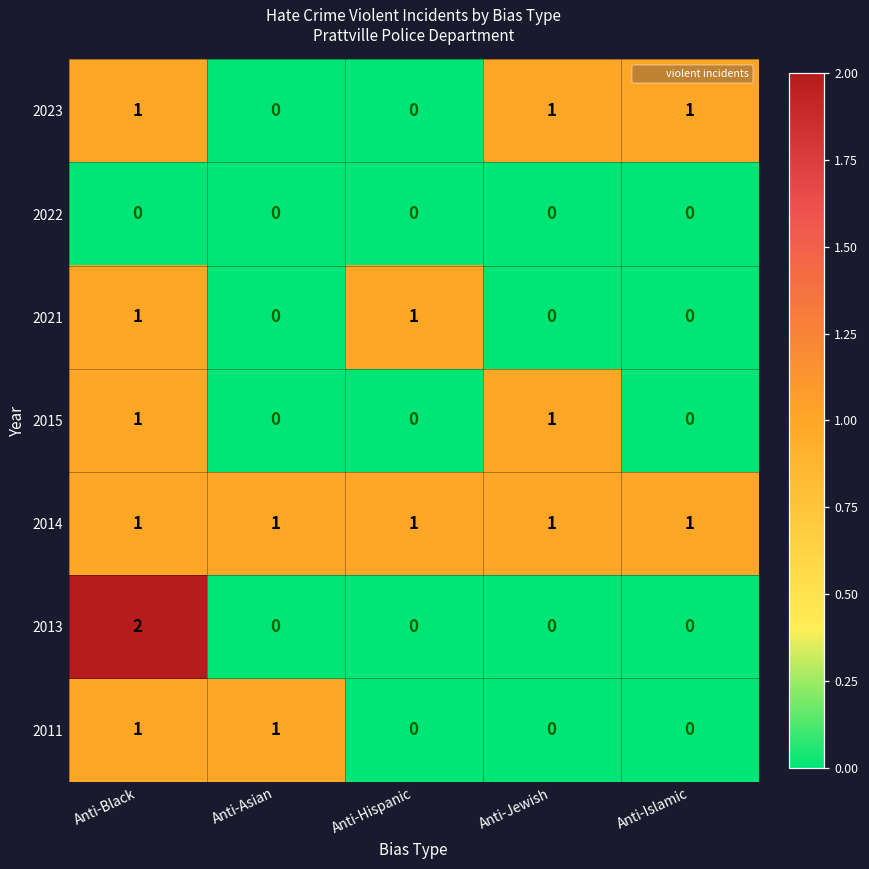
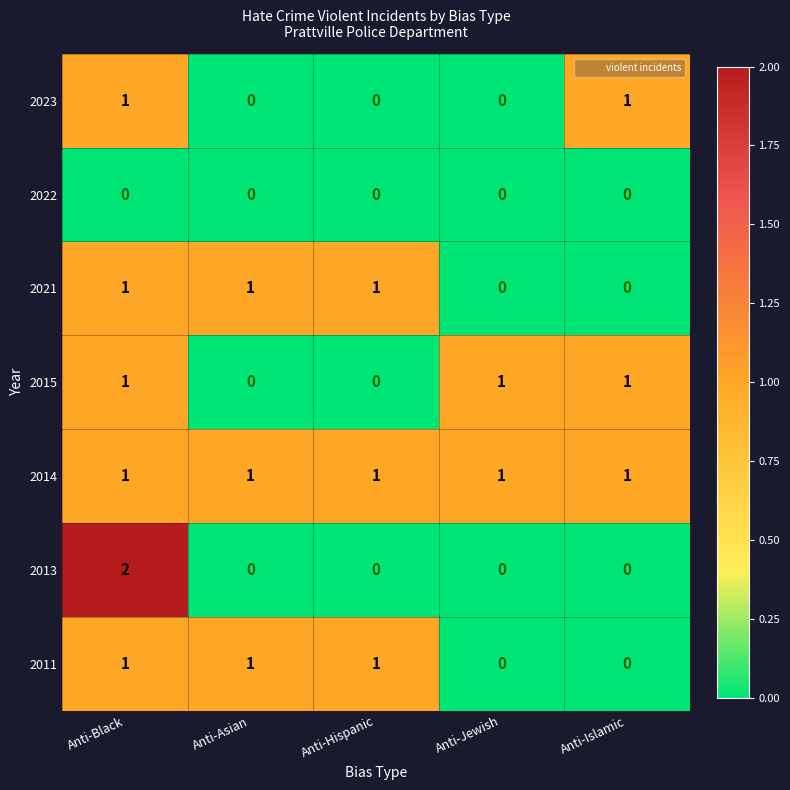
  {
    "2023": {
      "Anti-Black": 1,
      "Anti-Asian": 0,
      "Anti-Hispanic": 0,
-     "Anti-Jewish": 1,
+     "Anti-Jewish": 0,
      "Anti-Islamic": 1
    },
    "2022": {
      "Anti-Black": 0,
      "Anti-Asian": 0,
      "Anti-Hispanic": 0,
      "Anti-Jewish": 0,
      "Anti-Islamic": 0
    },
    "2021": {
      "Anti-Black": 1,
-     "Anti-Asian": 0,
+     "Anti-Asian": 1,
      "Anti-Hispanic": 1,
      "Anti-Jewish": 0,
      "Anti-Islamic": 0
    },
    "2015": {
      "Anti-Black": 1,
      "Anti-Asian": 0,
      "Anti-Hispanic": 0,
      "Anti-Jewish": 1,
-     "Anti-Islamic": 0
+     "Anti-Islamic": 1
    },
    "2014": {
      "Anti-Black": 1,
      "Anti-Asian": 1,
      "Anti-Hispanic": 1,
      "Anti-Jewish": 1,
      "Anti-Islamic": 1
    },
    "2013": {
      "Anti-Black": 2,
      "Anti-Asian": 0,
      "Anti-Hispanic": 0,
      "Anti-Jewish": 0,
      "Anti-Islamic": 0
    },
    "2011": {
      "Anti-Black": 1,
      "Anti-Asian": 1,
-     "Anti-Hispanic": 0,
+     "Anti-Hispanic": 1,
      "Anti-Jewish": 0,
      "Anti-Islamic": 0
    }
  }
